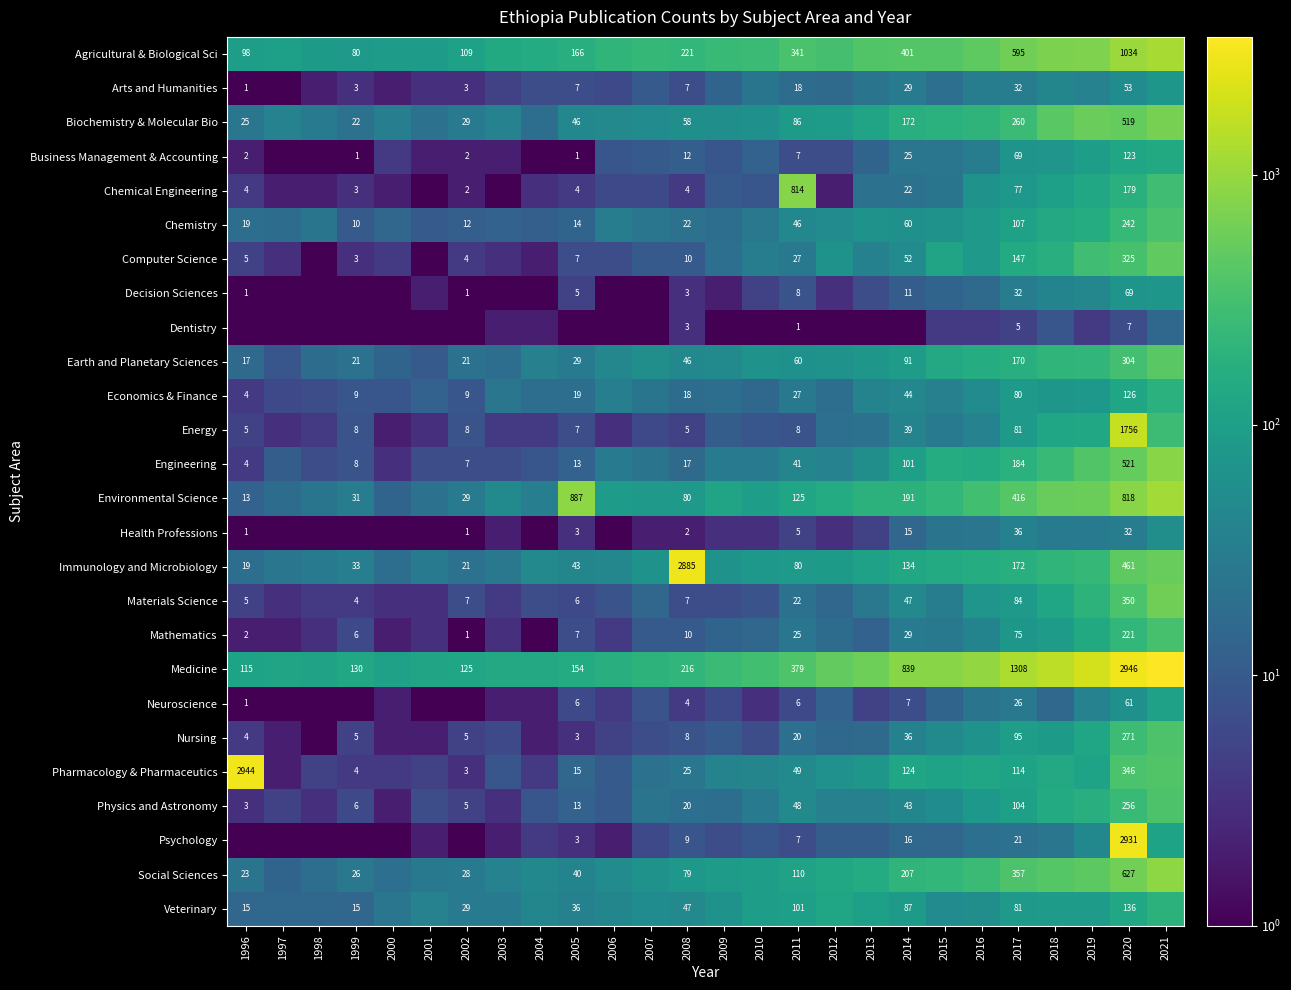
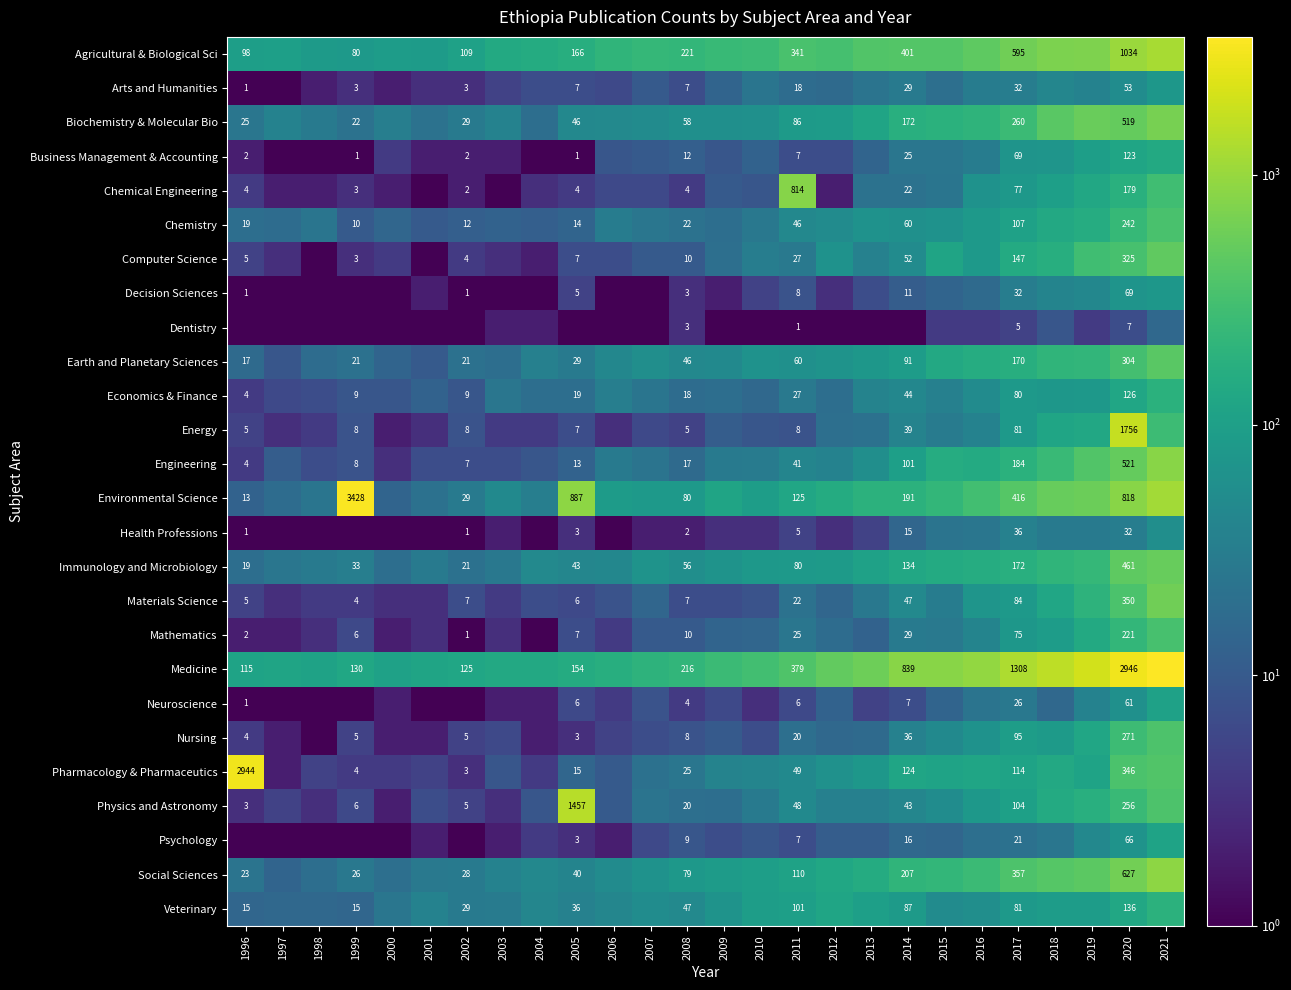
  {
    "Environmental Science": {
      "1996": 13,
-     "1999": 31,
+     "1999": 3428,
      "2002": 29,
      "2005": 887,
      "2008": 80,
      "2011": 125,
      "2014": 191,
      "2017": 416,
      "2020": 818
    },
    "Immunology and Microbiology": {
      "1996": 19,
      "1999": 33,
      "2002": 21,
      "2005": 43,
-     "2008": 2885,
+     "2008": 56,
      "2011": 80,
      "2014": 134,
      "2017": 172,
      "2020": 461
    },
    "Physics and Astronomy": {
      "1996": 3,
      "1999": 6,
      "2002": 5,
-     "2005": 13,
+     "2005": 1457,
      "2008": 20,
      "2011": 48,
      "2014": 43,
      "2017": 104,
      "2020": 256
    },
    "Psychology": {
      "2005": 3,
      "2008": 9,
      "2011": 7,
      "2014": 16,
      "2017": 21,
-     "2020": 2931
+     "2020": 66
    }
  }
